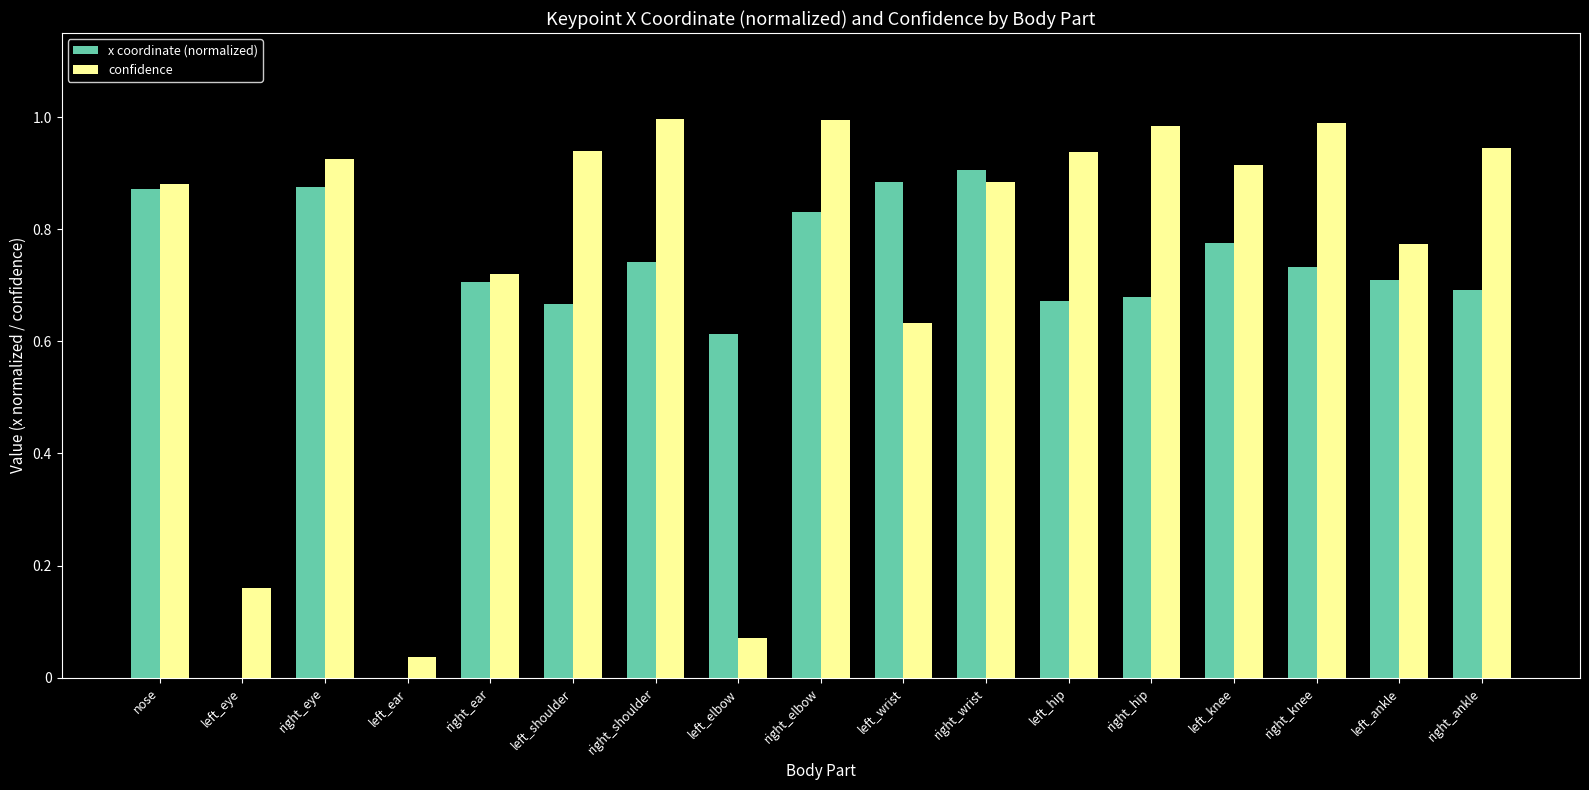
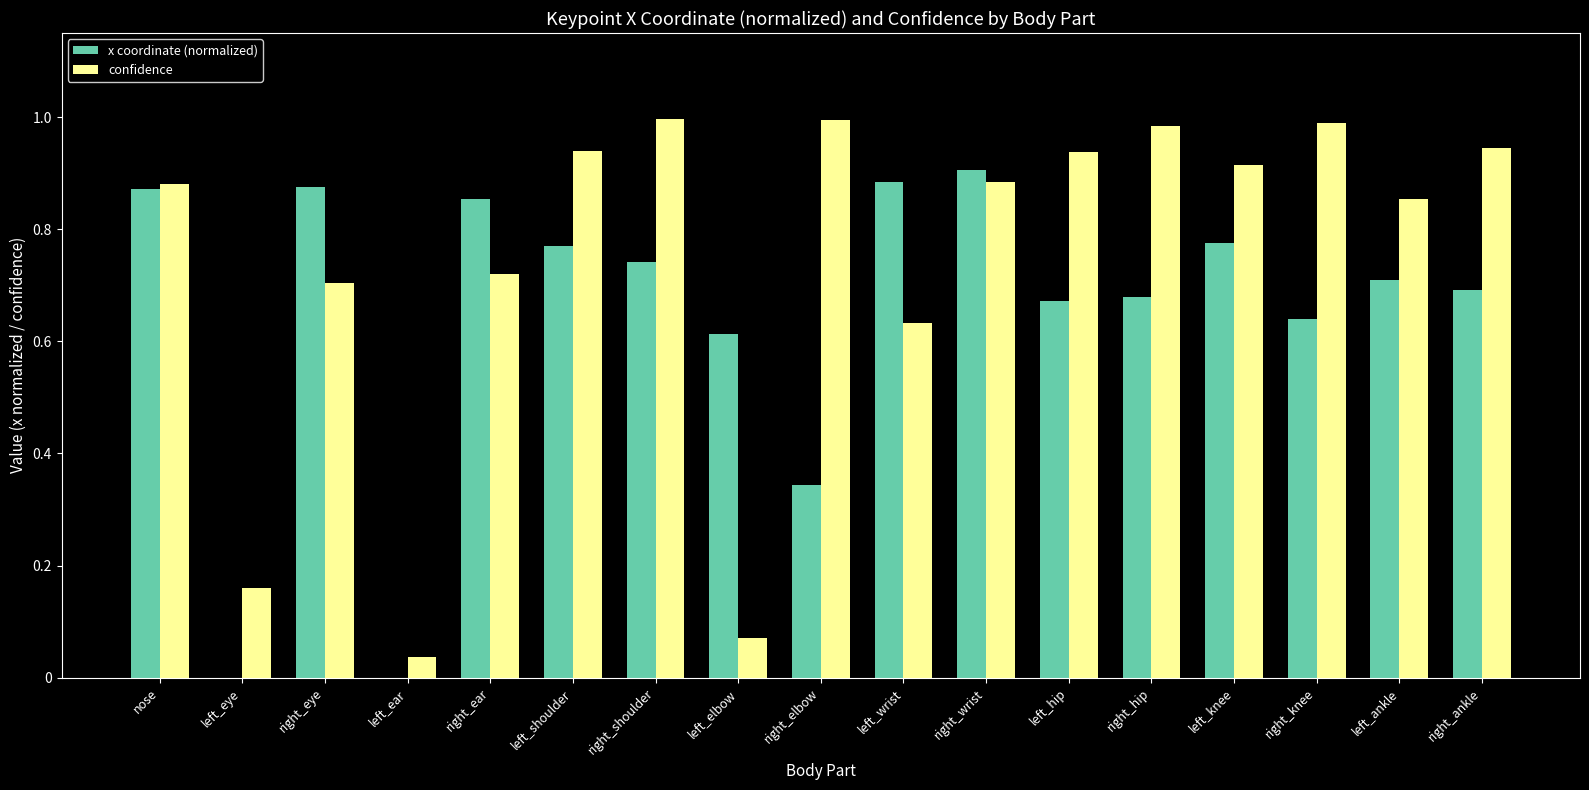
  {
    "x coordinate (normalized)": {
      "nose": 0.87,
      "left_eye": 0.00,
      "right_eye": 0.88,
      "left_ear": 0.00,
-     "right_ear": 0.71,
-     "left_shoulder": 0.67,
+     "right_ear": 0.85,
+     "left_shoulder": 0.77,
      "right_shoulder": 0.74,
      "left_elbow": 0.61,
-     "right_elbow": 0.83,
+     "right_elbow": 0.34,
      "left_wrist": 0.88,
      "right_wrist": 0.91,
      "left_hip": 0.67,
      "right_hip": 0.68,
      "left_knee": 0.78,
-     "right_knee": 0.73,
+     "right_knee": 0.64,
      "left_ankle": 0.71,
      "right_ankle": 0.69
    },
    "confidence": {
      "nose": 0.88,
      "left_eye": 0.16,
-     "right_eye": 0.92,
+     "right_eye": 0.70,
      "left_ear": 0.04,
      "right_ear": 0.72,
      "left_shoulder": 0.94,
      "right_shoulder": 1.00,
      "left_elbow": 0.07,
      "right_elbow": 0.99,
      "left_wrist": 0.63,
      "right_wrist": 0.88,
      "left_hip": 0.94,
      "right_hip": 0.98,
      "left_knee": 0.91,
      "right_knee": 0.99,
-     "left_ankle": 0.77,
+     "left_ankle": 0.85,
      "right_ankle": 0.94
    }
  }
